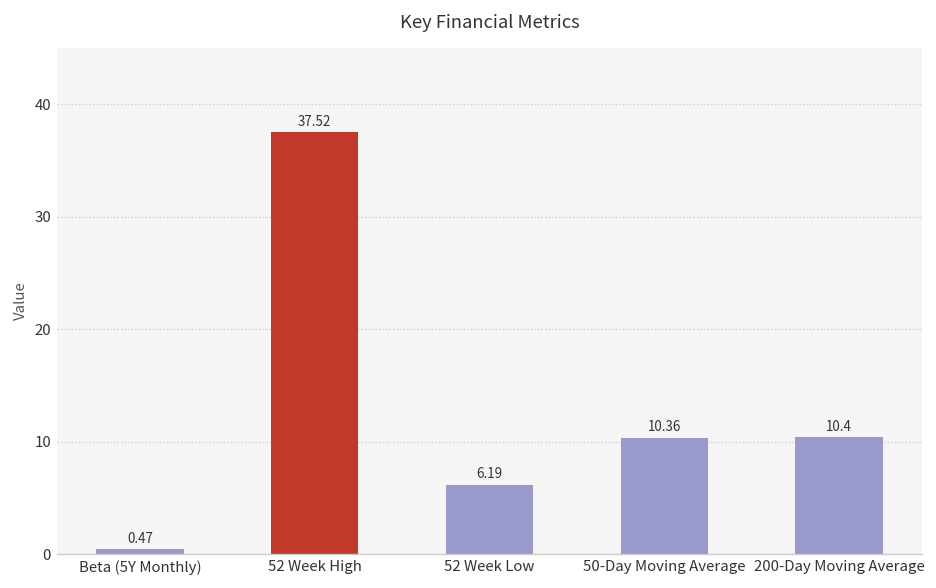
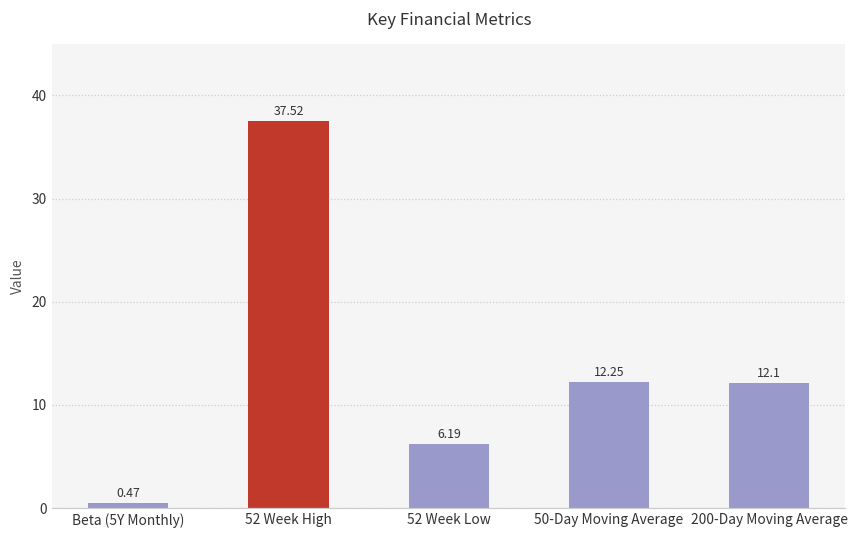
  {
    "Beta (5Y Monthly)": 0.47,
    "52 Week High": 37.52,
    "52 Week Low": 6.19,
-   "50-Day Moving Average": 10.36,
-   "200-Day Moving Average": 10.4
+   "50-Day Moving Average": 12.25,
+   "200-Day Moving Average": 12.1
  }
